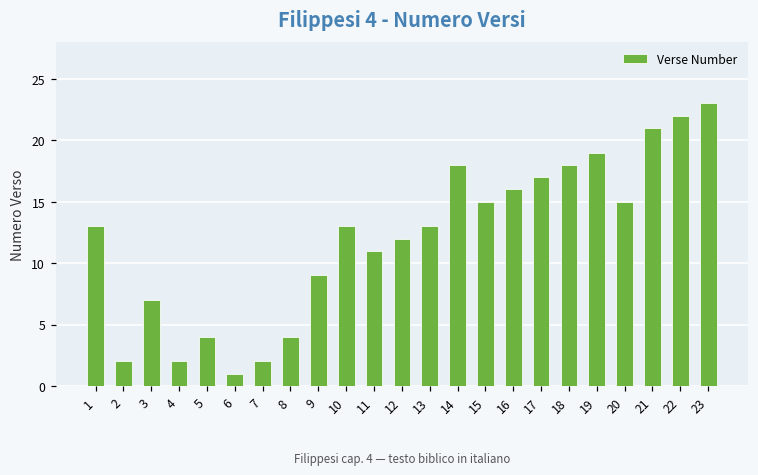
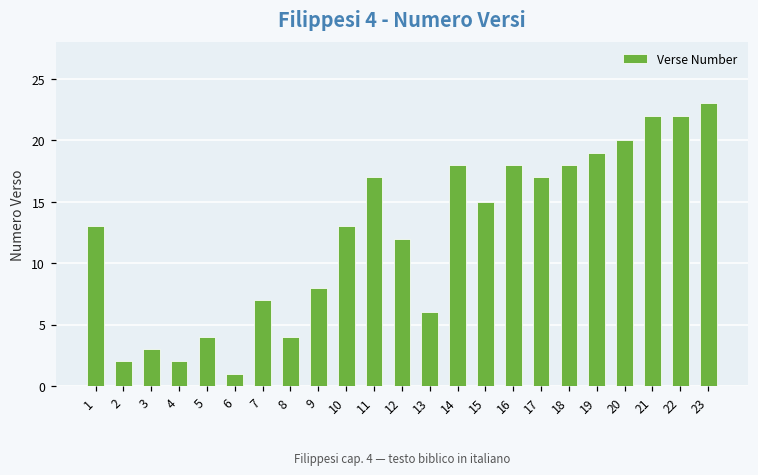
  {
    "1": 13,
    "2": 2,
-   "3": 7,
+   "3": 3,
    "4": 2,
    "5": 4,
    "6": 1,
-   "7": 2,
+   "7": 7,
    "8": 4,
-   "9": 9,
+   "9": 8,
    "10": 13,
-   "11": 11,
+   "11": 17,
    "12": 12,
-   "13": 13,
+   "13": 6,
    "14": 18,
    "15": 15,
-   "16": 16,
+   "16": 18,
    "17": 17,
    "18": 18,
    "19": 19,
-   "20": 15,
-   "21": 21,
+   "20": 20,
+   "21": 22,
    "22": 22,
    "23": 23
  }
